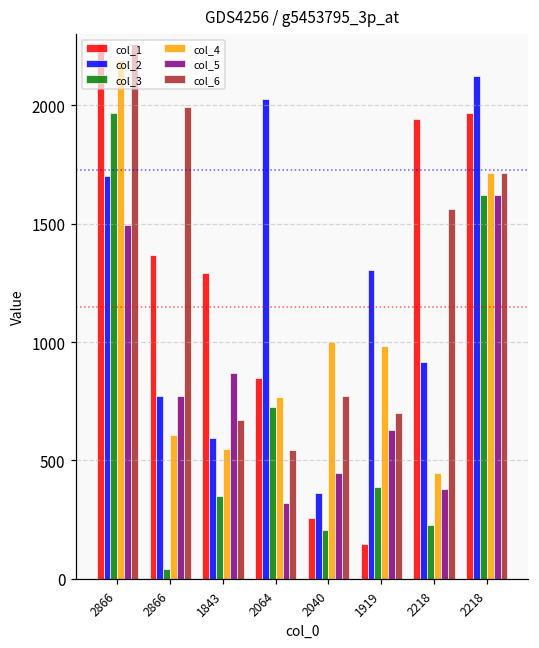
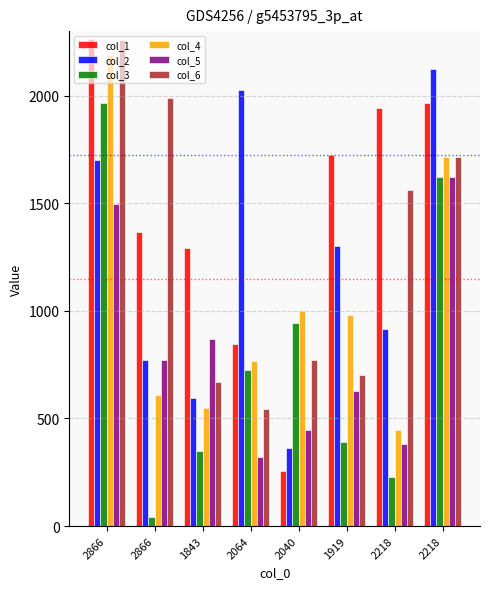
  {
    "col_1": {
      "1843": 1290,
      "2064": 850,
      "2040": 260,
-     "1919": 150
+     "1919": 1720
    },
    "col_2": {
      "1843": 590,
      "2064": 2030,
      "2040": 360,
      "1919": 1300
    },
    "col_3": {
      "1843": 350,
      "2064": 730,
-     "2040": 200,
+     "2040": 940,
      "1919": 390
    },
    "col_4": {
      "1843": 550,
      "2064": 770,
      "2040": 1000,
      "1919": 980
    },
    "col_5": {
      "1843": 870,
      "2064": 320,
      "2040": 450,
      "1919": 630
    },
    "col_6": {
      "1843": 670,
      "2064": 550,
      "2040": 770,
      "1919": 700
    }
  }
